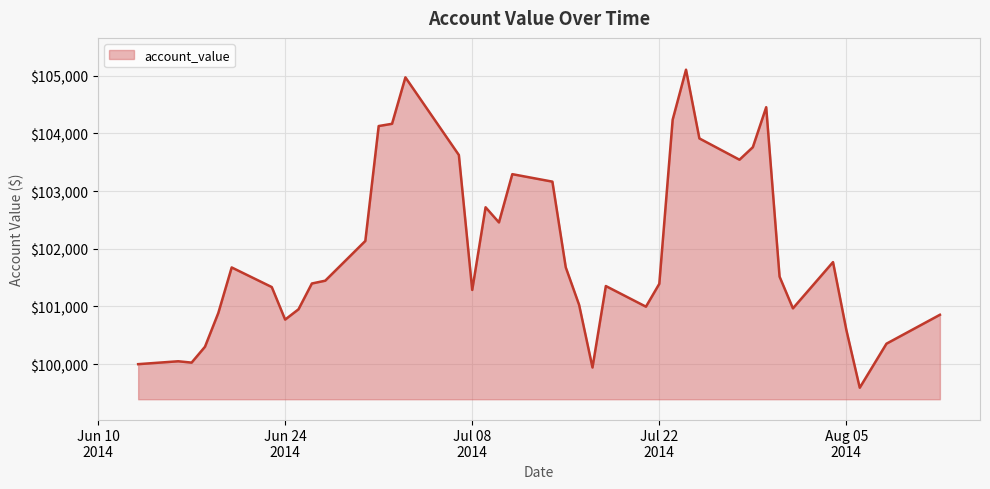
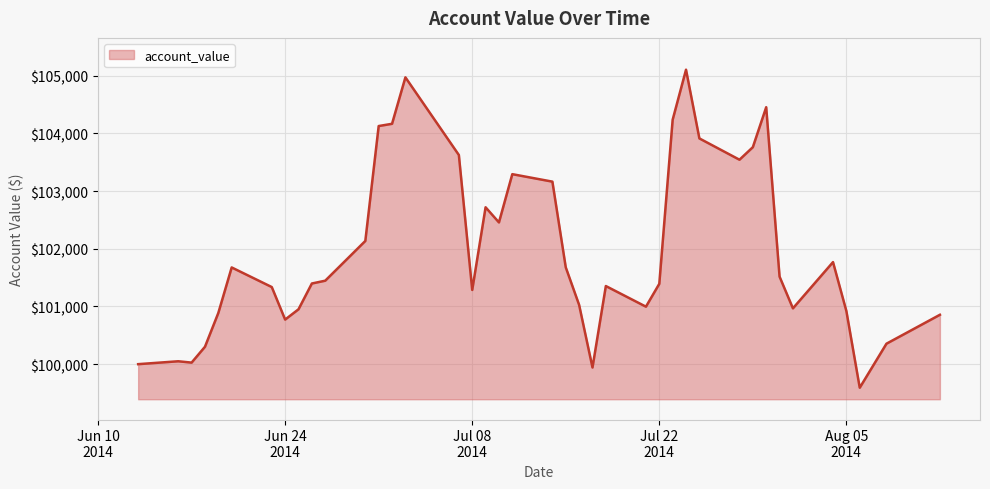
  {
    "Jun 24 2014": "$100,800",
    "Jul 08 2014": "$101,300",
    "Jul 22 2014": "$101,400",
-   "Aug 05 2014": "$100,600"
+   "Aug 05 2014": "$100,900"
  }
